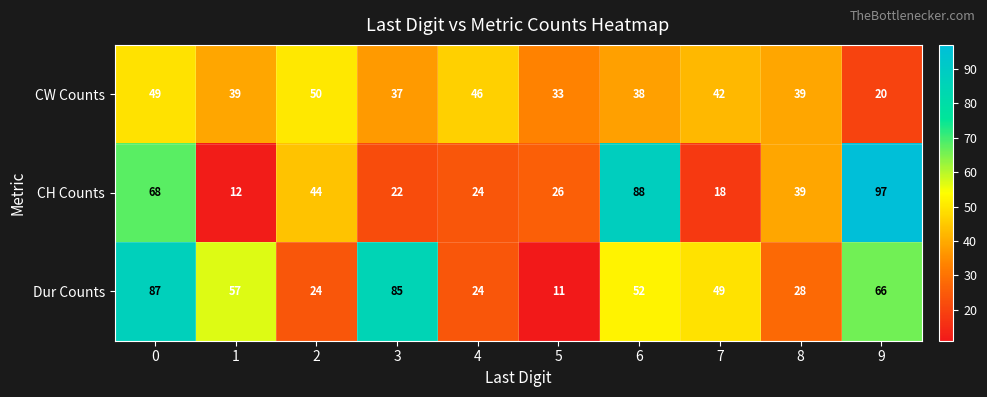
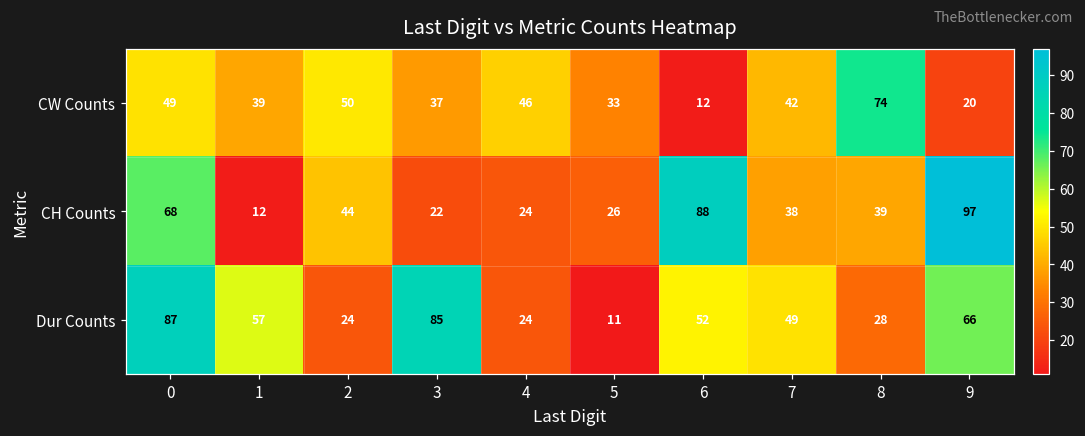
  {
    "CW Counts": {
      "0": 49,
      "1": 39,
      "2": 50,
      "3": 37,
      "4": 46,
      "5": 33,
-     "6": 38,
+     "6": 12,
      "7": 42,
-     "8": 39,
+     "8": 74,
      "9": 20
    },
    "CH Counts": {
      "0": 68,
      "1": 12,
      "2": 44,
      "3": 22,
      "4": 24,
      "5": 26,
      "6": 88,
-     "7": 18,
+     "7": 38,
      "8": 39,
      "9": 97
    },
    "Dur Counts": {
      "0": 87,
      "1": 57,
      "2": 24,
      "3": 85,
      "4": 24,
      "5": 11,
      "6": 52,
      "7": 49,
      "8": 28,
      "9": 66
    }
  }
